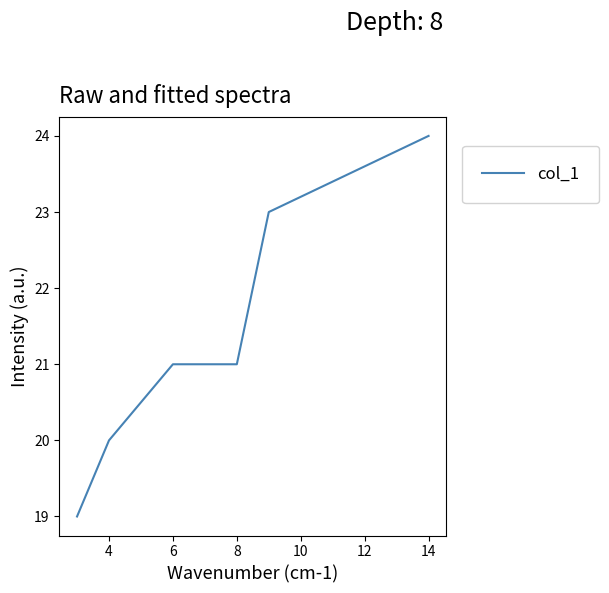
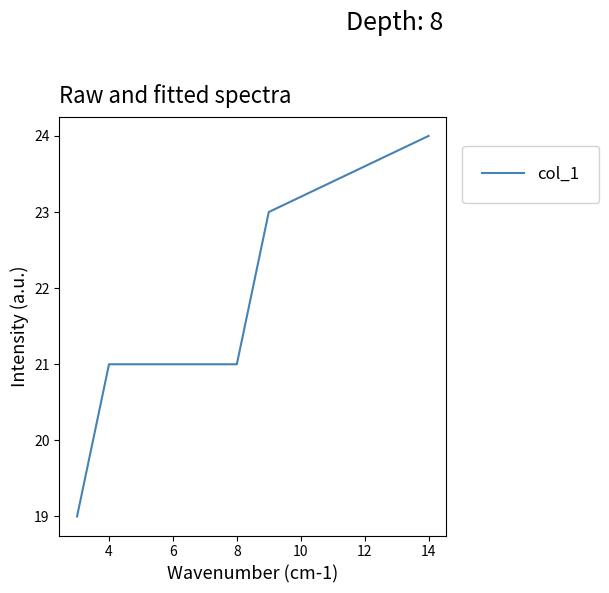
  {
-   "4": 20,
+   "4": 21,
    "6": 21,
    "8": 21,
    "14": 24
  }
